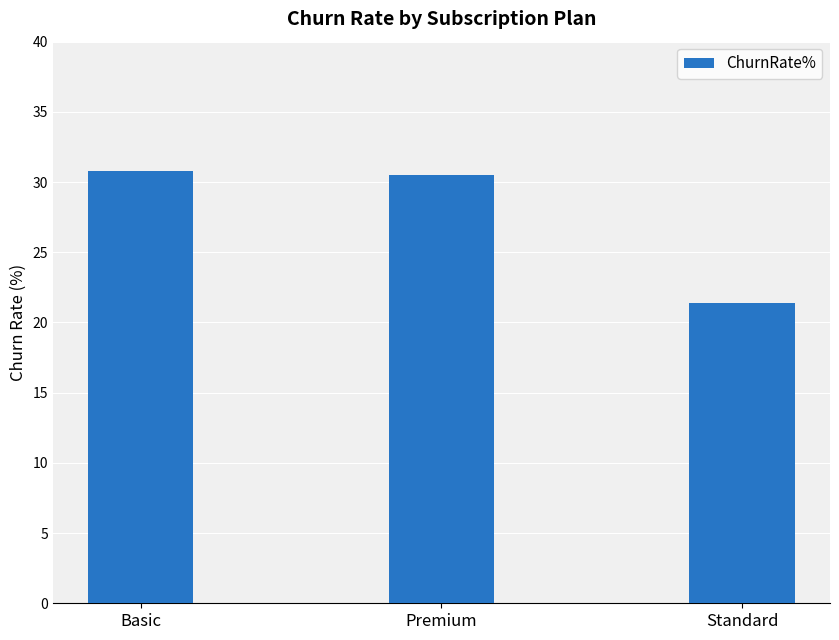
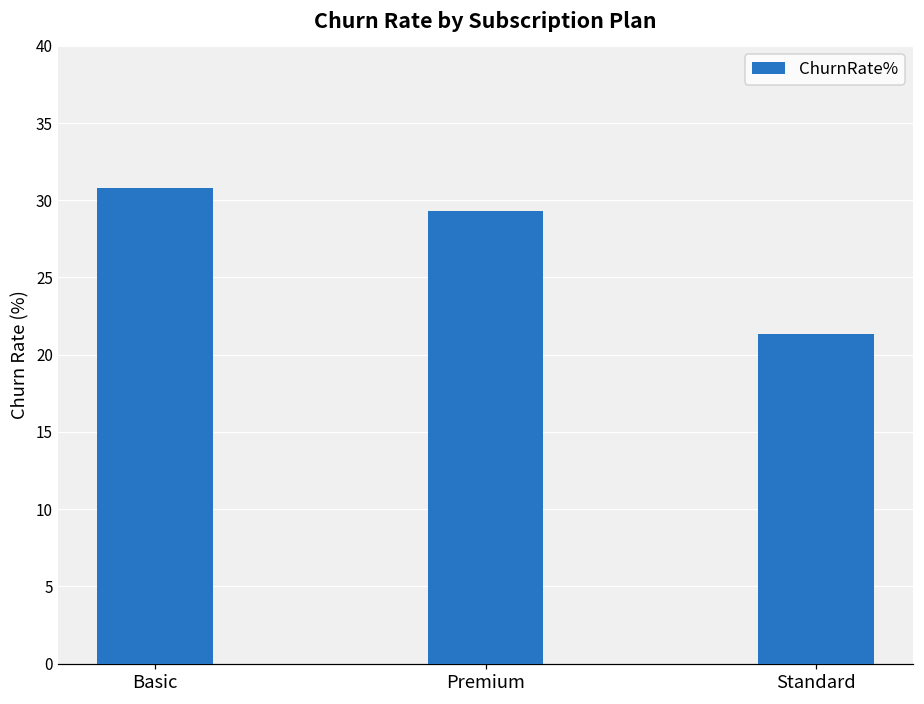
  {
    "Basic": 30.8,
-   "Premium": 30.5,
+   "Premium": 29.3,
    "Standard": 21.4
  }
